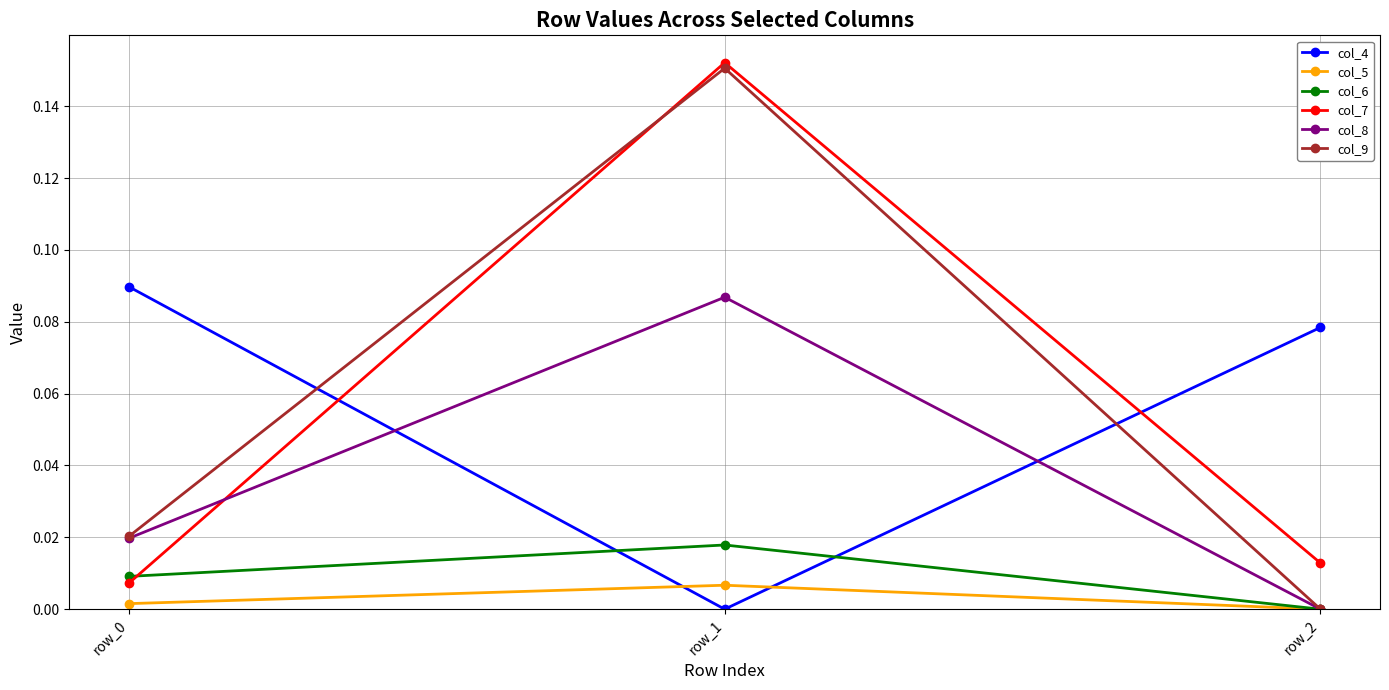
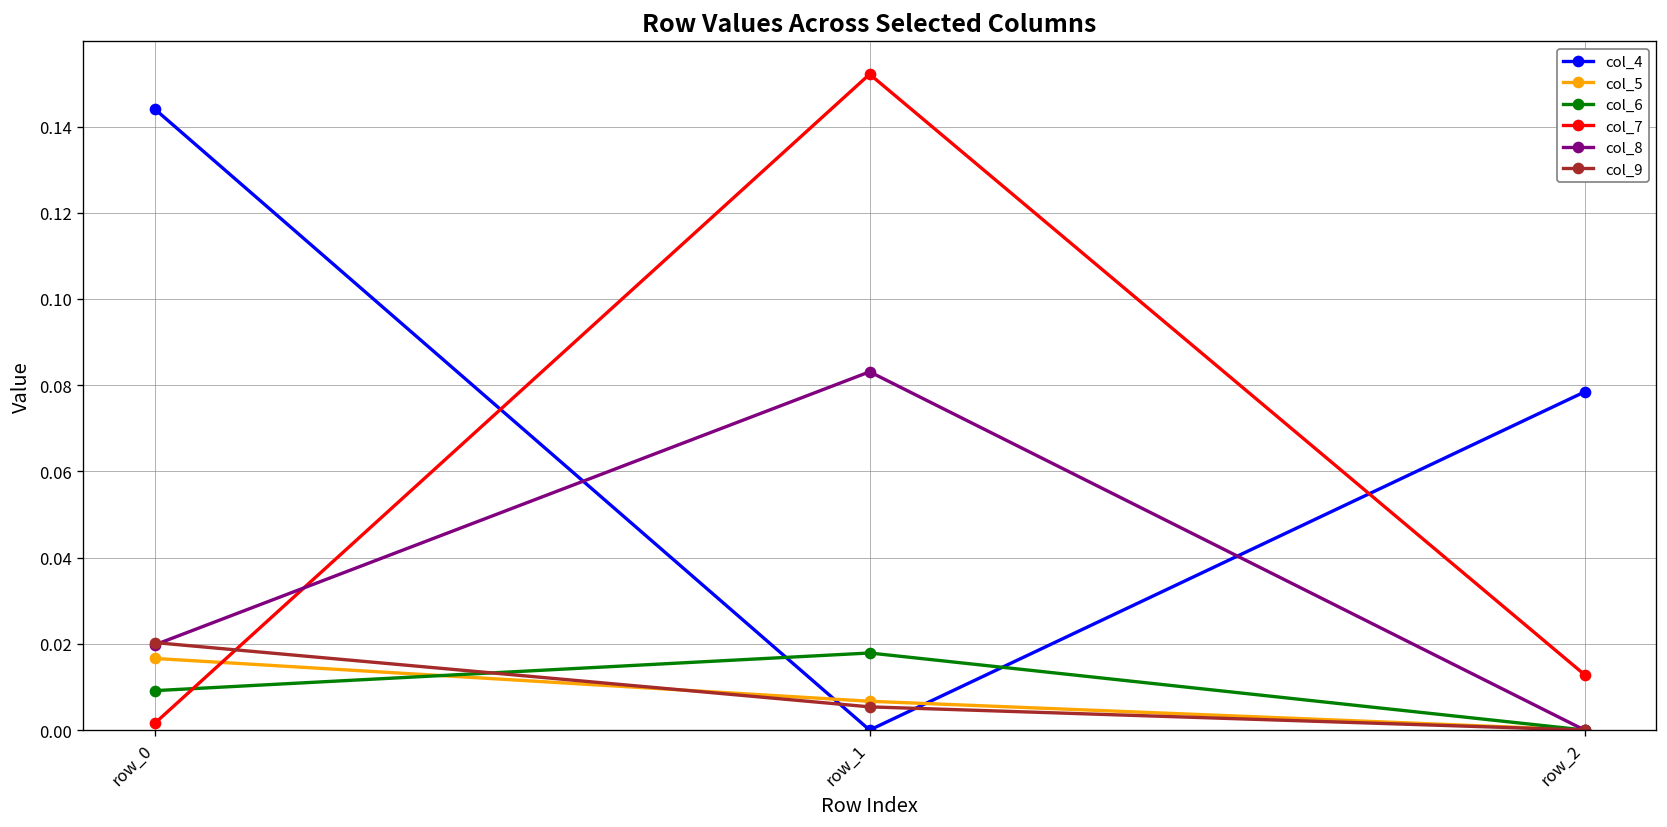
  {
    "col_4": {
-     "row_0": 0.090,
+     "row_0": 0.144,
      "row_1": 0.000,
      "row_2": 0.078
    },
    "col_5": {
-     "row_0": 0.002,
+     "row_0": 0.017,
      "row_1": 0.007
    },
    "col_6": {
      "row_0": 0.009,
      "row_1": 0.018
    },
    "col_7": {
-     "row_0": 0.007,
+     "row_0": 0.002,
      "row_1": 0.152,
      "row_2": 0.013
    },
    "col_8": {
-     "row_1": 0.087
+     "row_1": 0.083
    },
    "col_9": {
-     "row_1": 0.151
+     "row_1": 0.005
    }
  }
